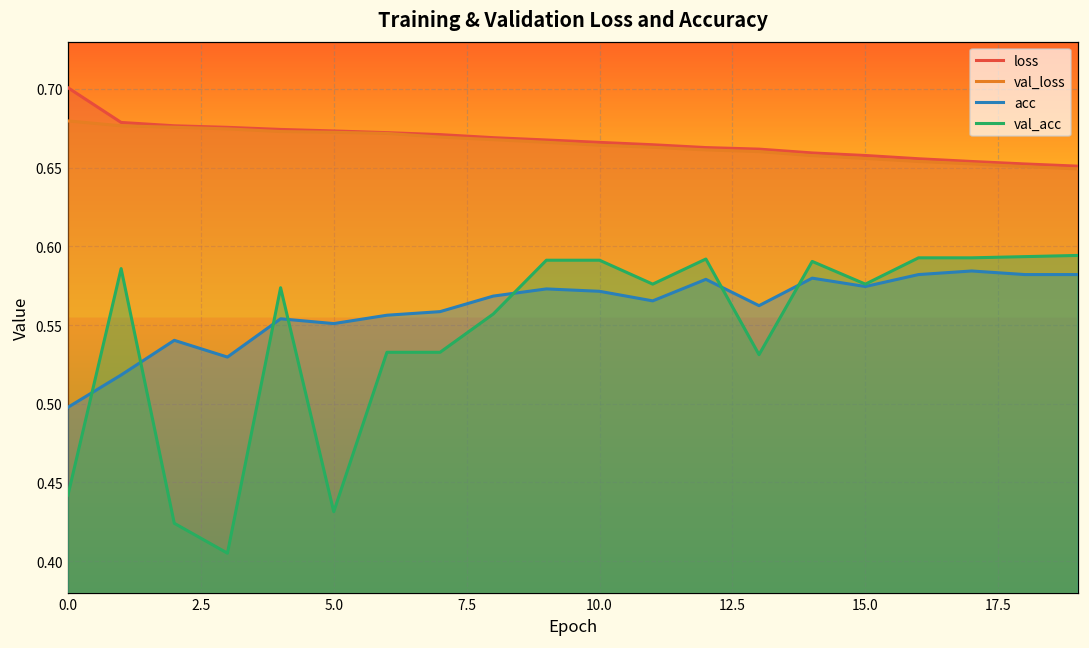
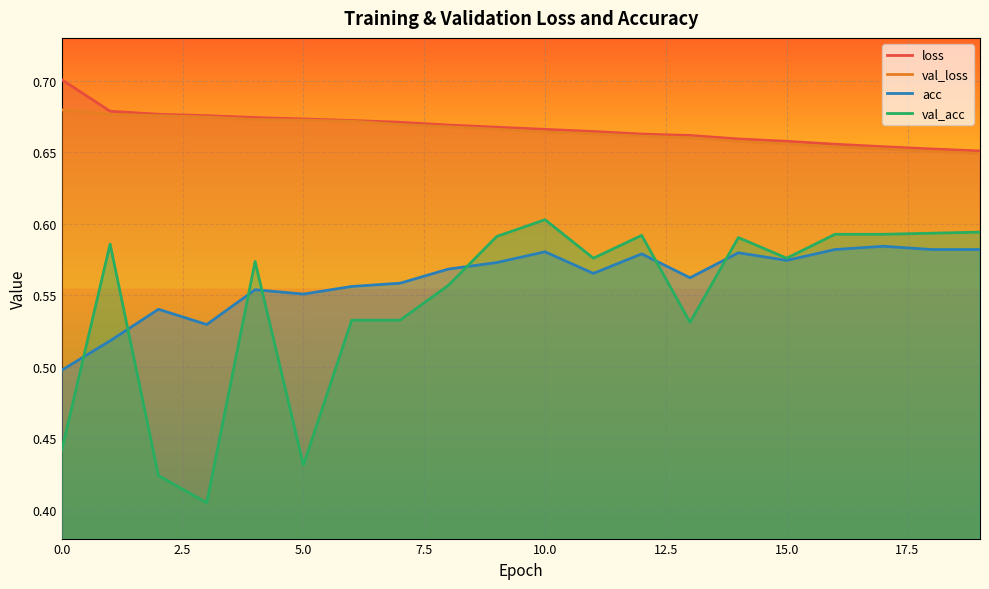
  {
    "acc": {
      "0.0": 0.498,
      "5.0": 0.551,
-     "10.0": 0.571
+     "10.0": 0.580
    },
    "val_acc": {
      "0.0": 0.442,
      "5.0": 0.431,
-     "10.0": 0.591
+     "10.0": 0.603
    }
  }
